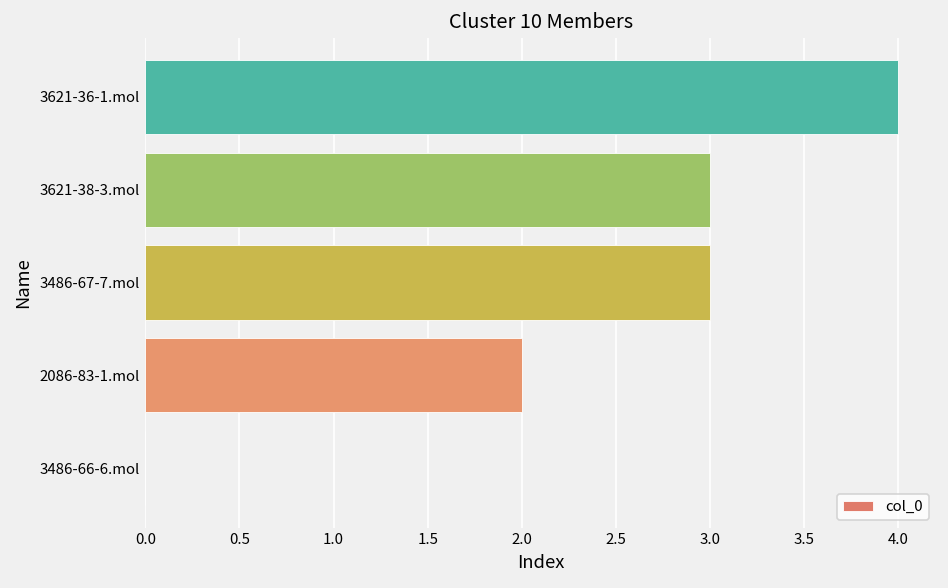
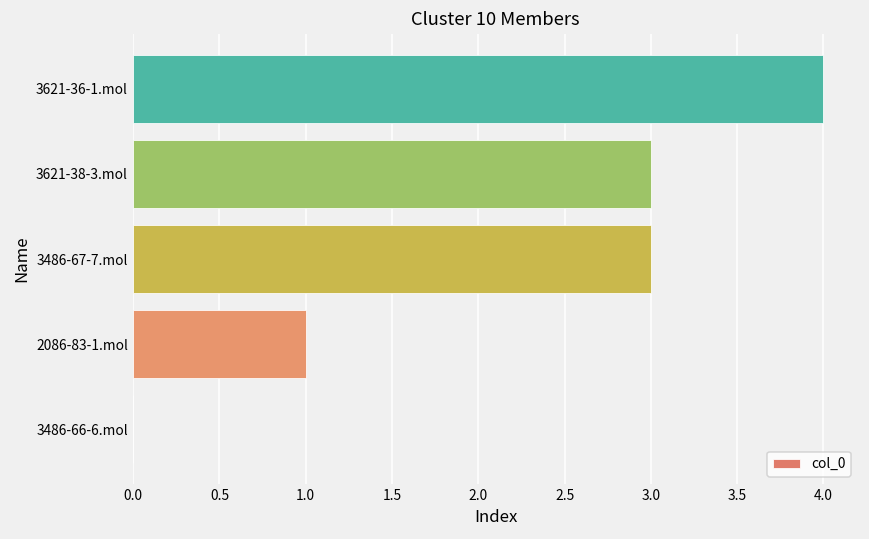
  {
    "3621-36-1.mol": 4,
    "3621-38-3.mol": 3,
    "3486-67-7.mol": 3,
-   "2086-83-1.mol": 2,
+   "2086-83-1.mol": 1,
    "3486-66-6.mol": 0
  }
